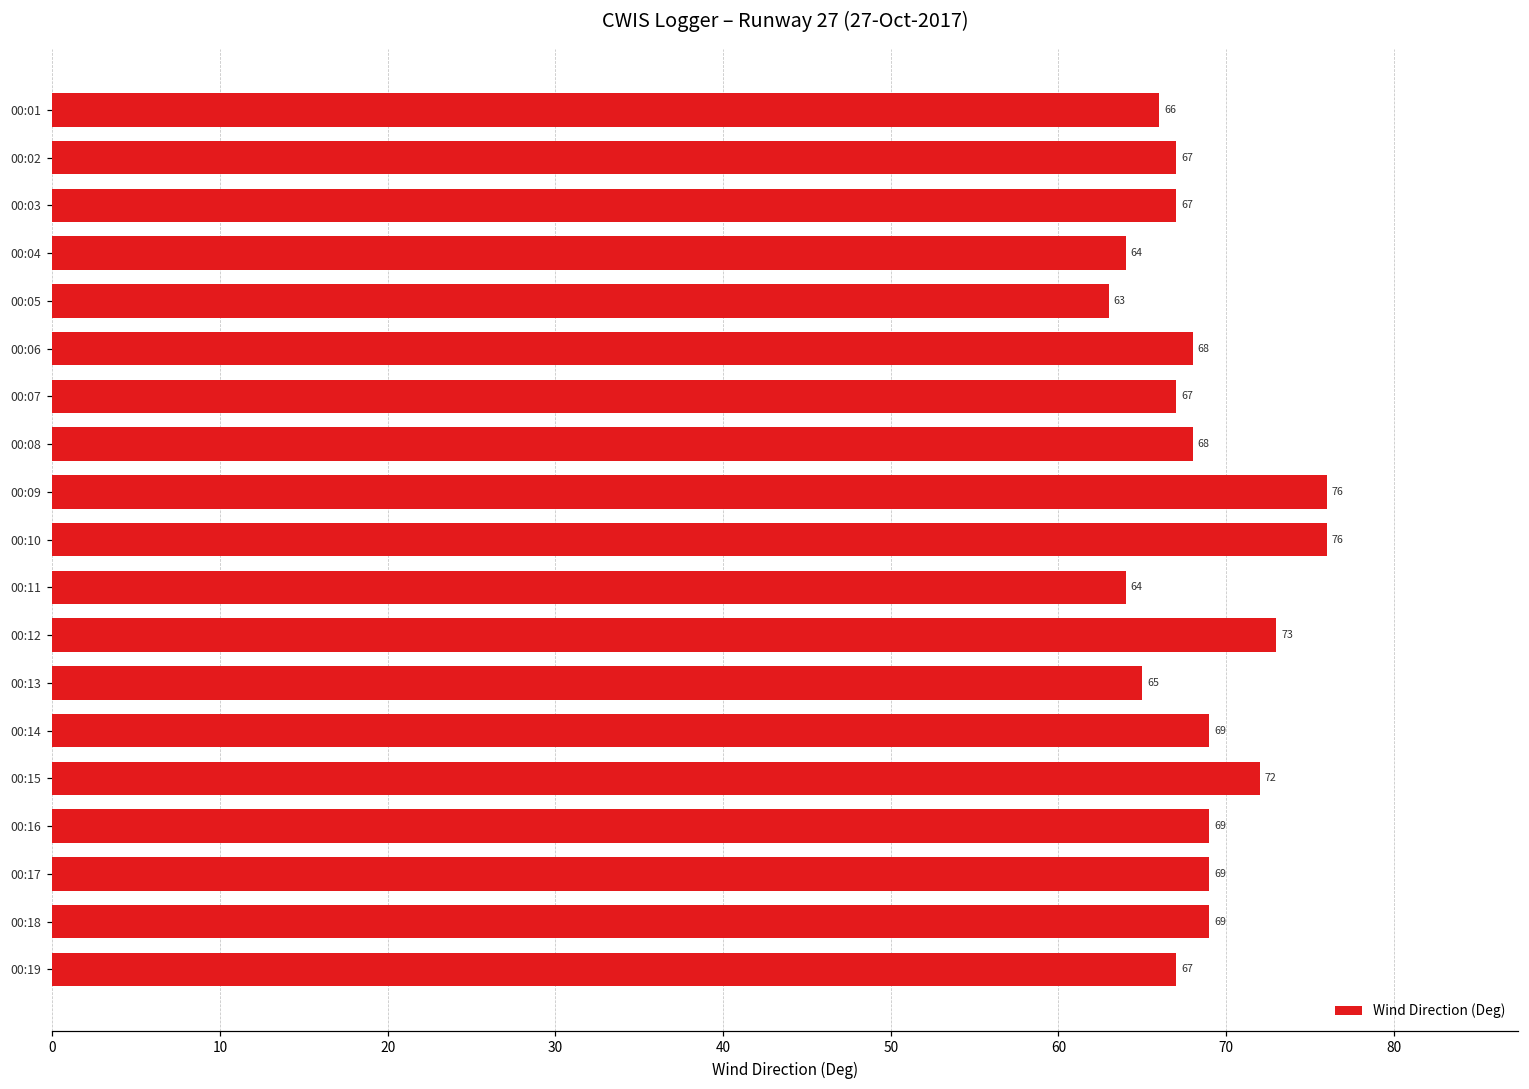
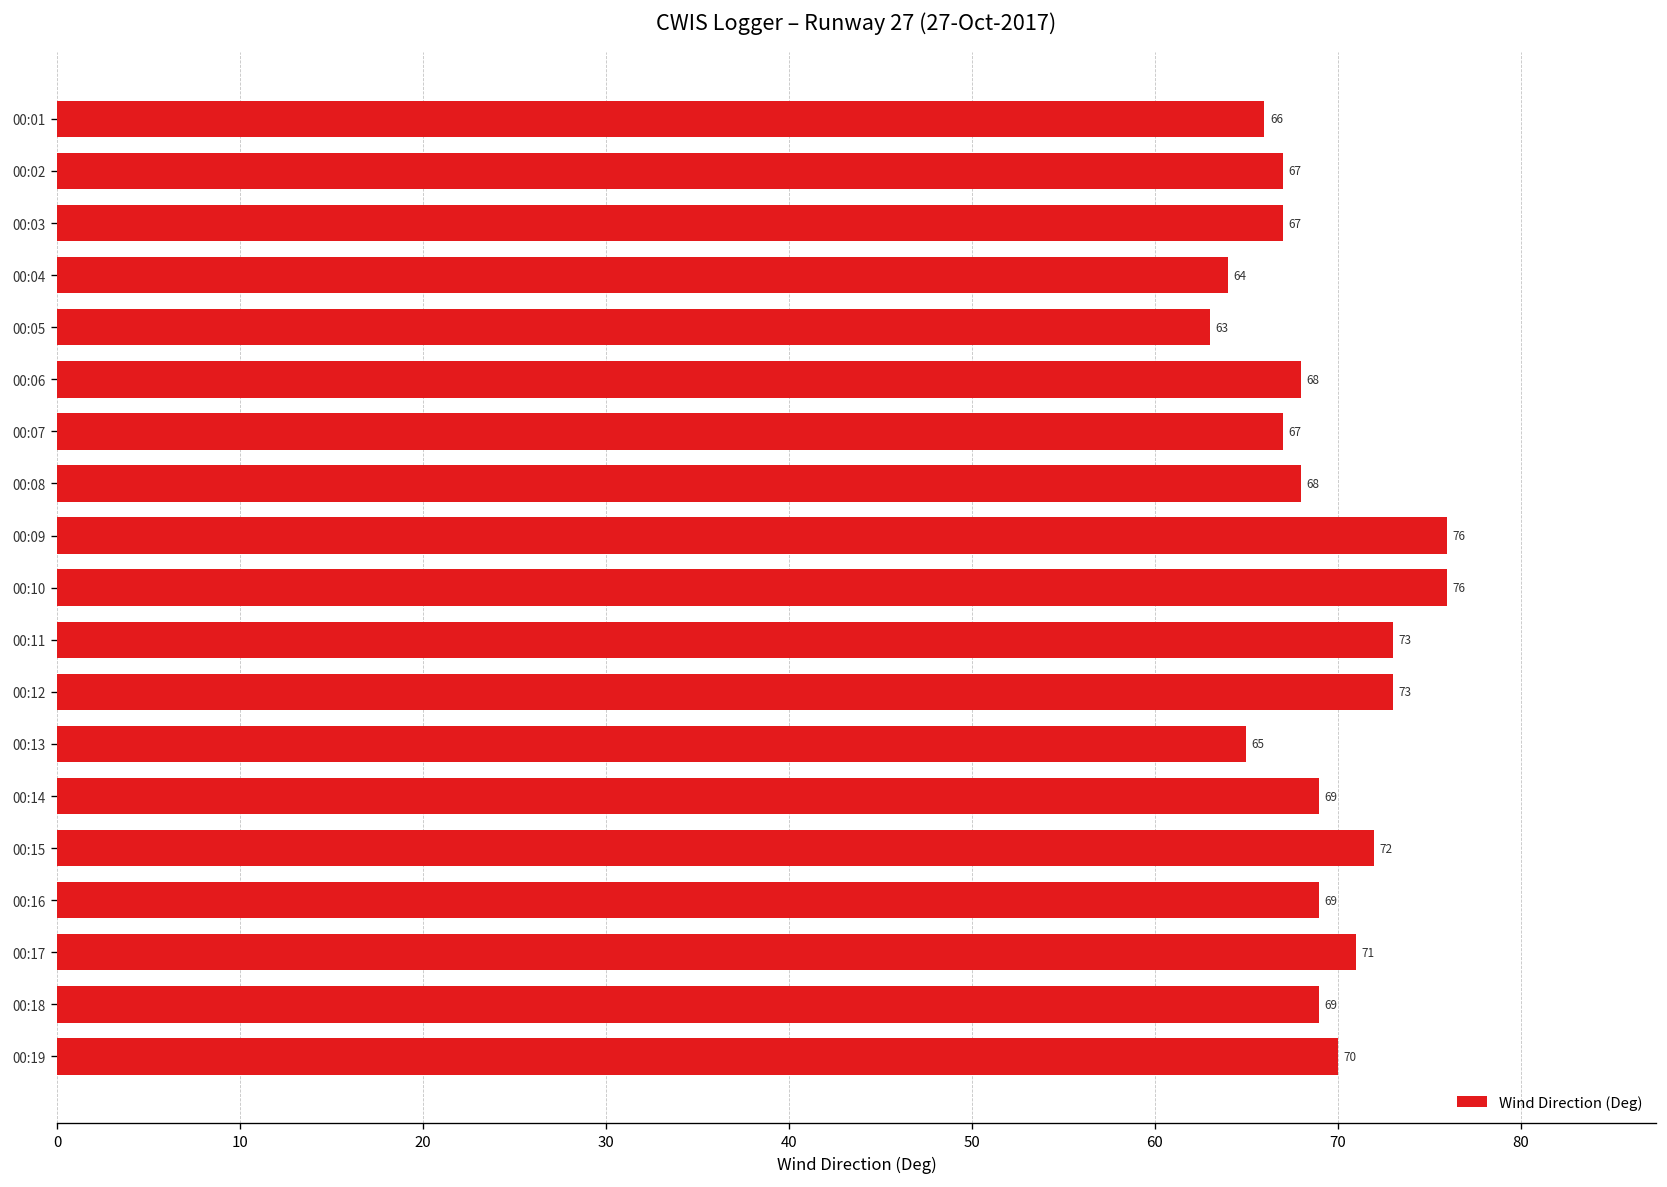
  {
    "00:01": 66,
    "00:02": 67,
    "00:03": 67,
    "00:04": 64,
    "00:05": 63,
    "00:06": 68,
    "00:07": 67,
    "00:08": 68,
    "00:09": 76,
    "00:10": 76,
-   "00:11": 64,
+   "00:11": 73,
    "00:12": 73,
    "00:13": 65,
    "00:14": 69,
    "00:15": 72,
    "00:16": 69,
-   "00:17": 69,
+   "00:17": 71,
    "00:18": 69,
-   "00:19": 67
+   "00:19": 70
  }
